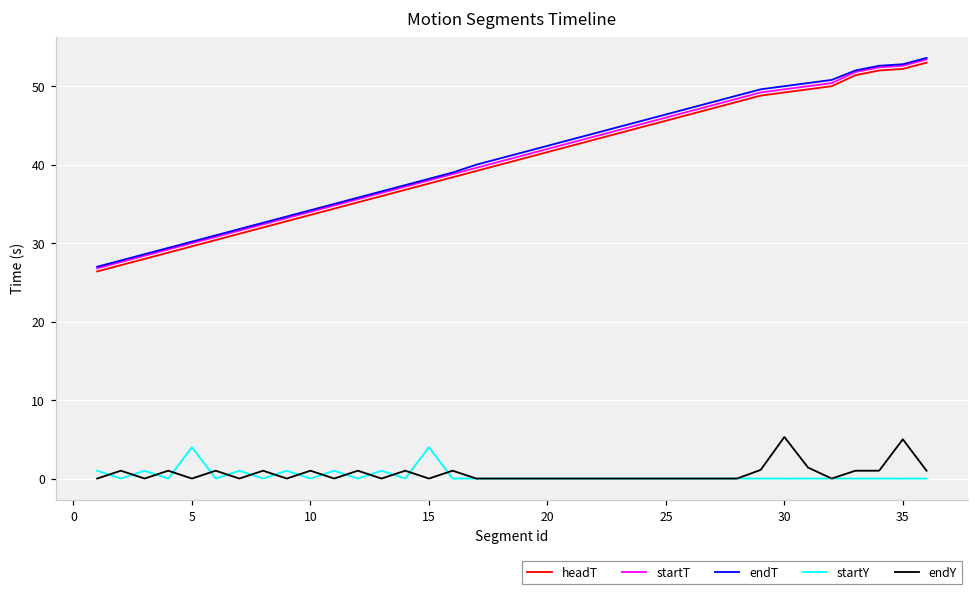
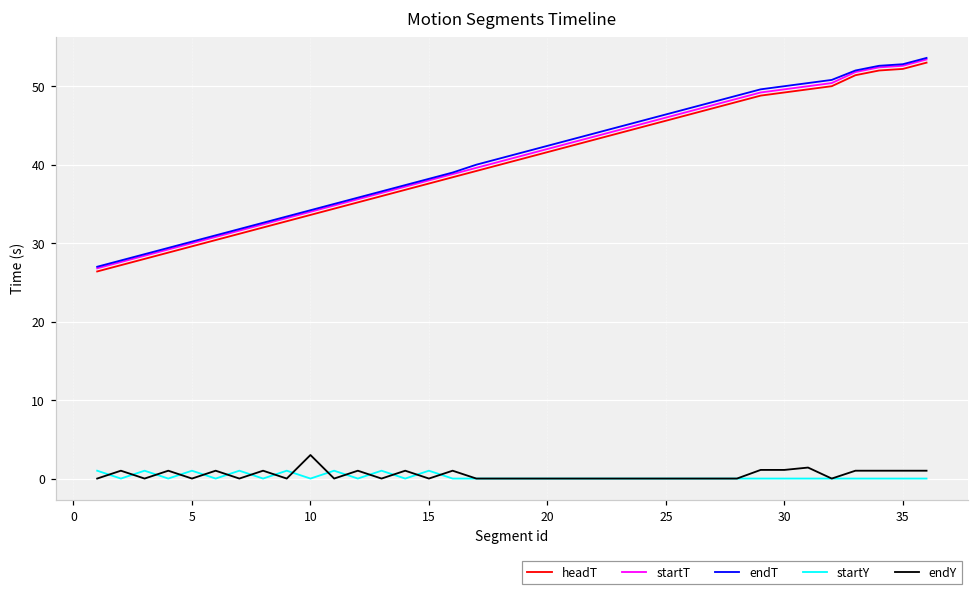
  {
    "headT": {
      "5": 30,
      "10": 34,
      "15": 38,
      "20": 42,
      "25": 46,
      "30": 49,
      "35": 52
    },
    "startT": {
      "20": 42,
      "25": 46,
      "30": 50
    },
    "endT": {
      "20": 42,
      "25": 46,
      "30": 50
    },
    "startY": {
-     "5": 4,
+     "5": 1,
      "10": 0,
-     "15": 4,
+     "15": 1,
      "30": 0,
      "35": 0
    },
    "endY": {
      "5": 0,
-     "10": 1,
+     "10": 3,
      "15": 0,
-     "30": 5,
-     "35": 5
+     "30": 1,
+     "35": 1
    }
  }
